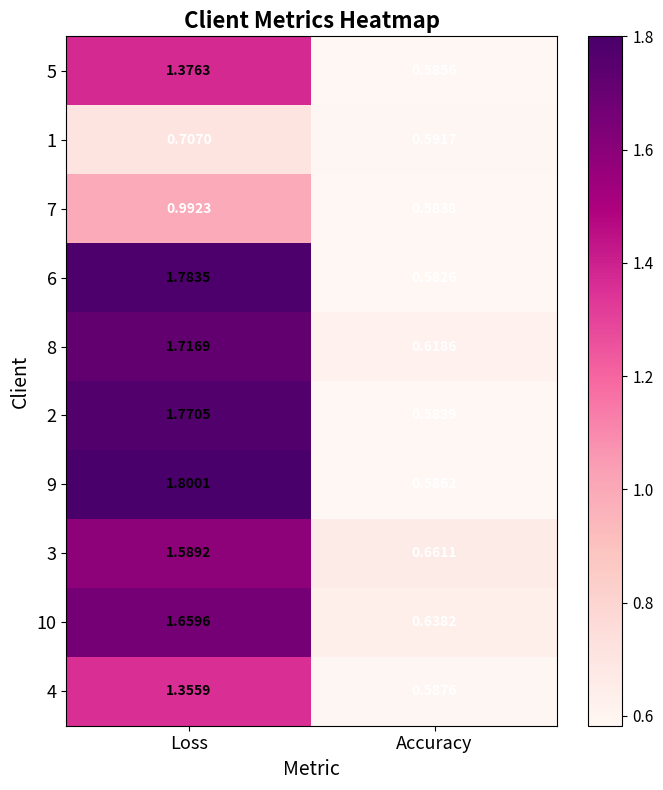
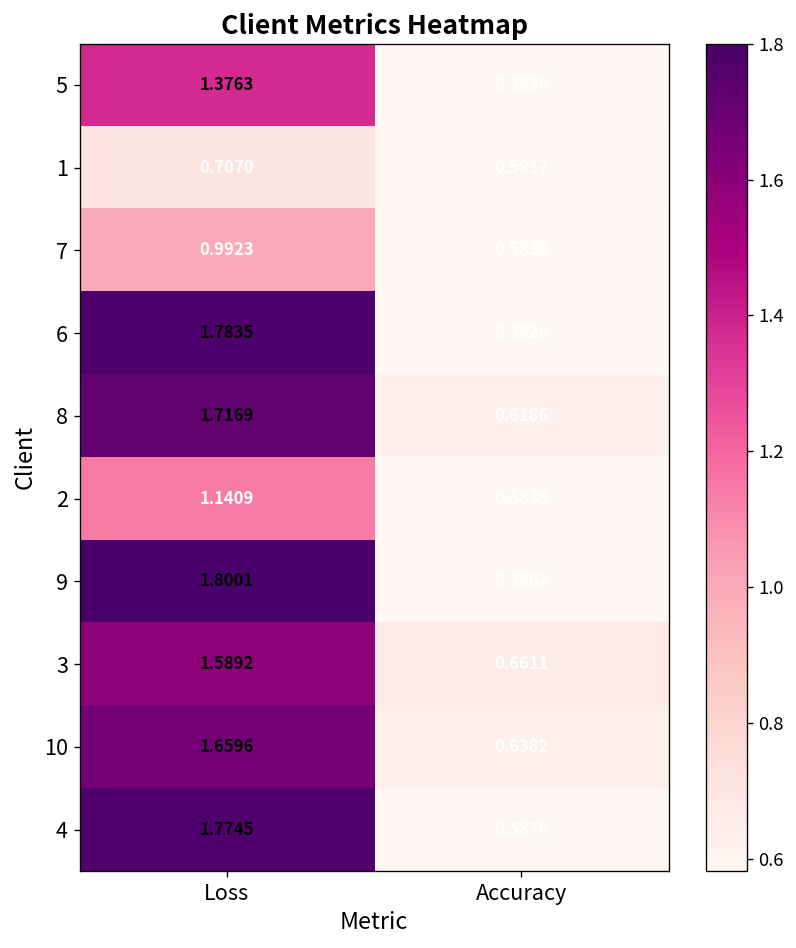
  {
    "5": {
      "Loss": 1.3763
    },
    "7": {
      "Loss": 0.9923
    },
    "6": {
      "Loss": 1.7835
    },
    "8": {
      "Loss": 1.7169
    },
    "2": {
-     "Loss": 1.7705
+     "Loss": 1.1409
    },
    "9": {
      "Loss": 1.8001
    },
    "3": {
      "Loss": 1.5892
    },
    "10": {
      "Loss": 1.6596
    },
    "4": {
-     "Loss": 1.3559
+     "Loss": 1.7745
    }
  }
